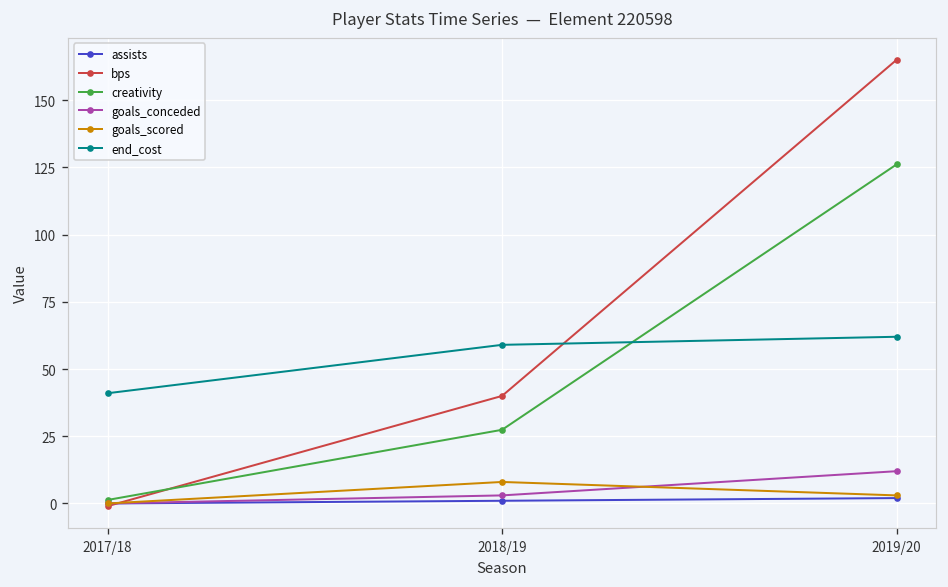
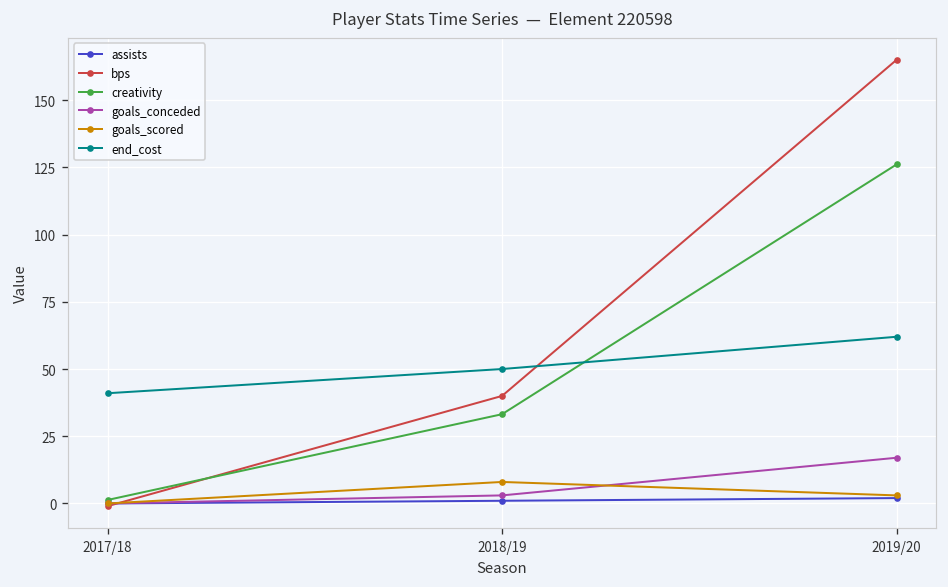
  {
    "assists": {
      "2018/19": 1
    },
    "bps": {
      "2018/19": 40,
      "2019/20": 165
    },
    "creativity": {
      "2017/18": 1,
-     "2018/19": 27,
+     "2018/19": 33,
      "2019/20": 126
    },
    "goals_conceded": {
      "2018/19": 3,
-     "2019/20": 12
+     "2019/20": 17
    },
    "goals_scored": {
      "2018/19": 8
    },
    "end_cost": {
      "2017/18": 41,
-     "2018/19": 59,
+     "2018/19": 50,
      "2019/20": 62
    }
  }
